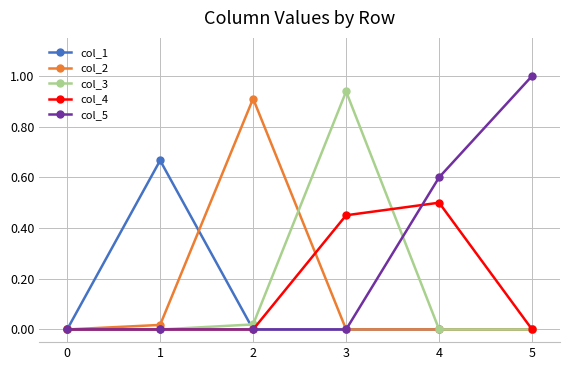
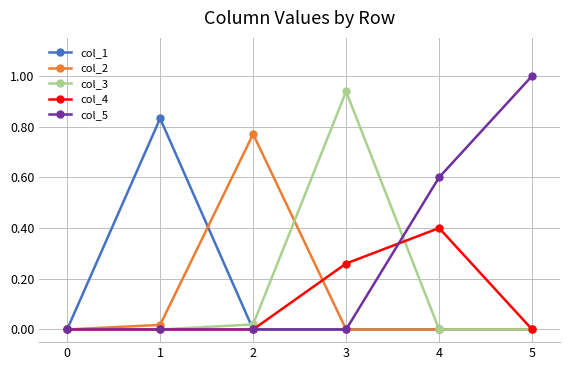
  {
    "col_1": {
-     "1": 0.67
+     "1": 0.83
    },
    "col_2": {
      "1": 0.02,
-     "2": 0.91
+     "2": 0.77
    },
    "col_3": {
      "2": 0.02,
      "3": 0.94
    },
    "col_4": {
-     "3": 0.45,
-     "4": 0.5
+     "3": 0.26,
+     "4": 0.4
    },
    "col_5": {
      "4": 0.60,
      "5": 1.00
    }
  }
